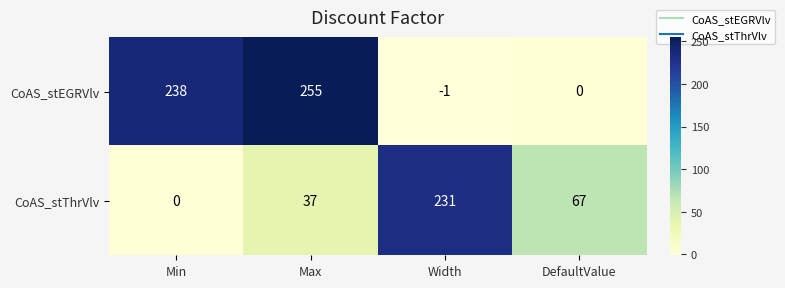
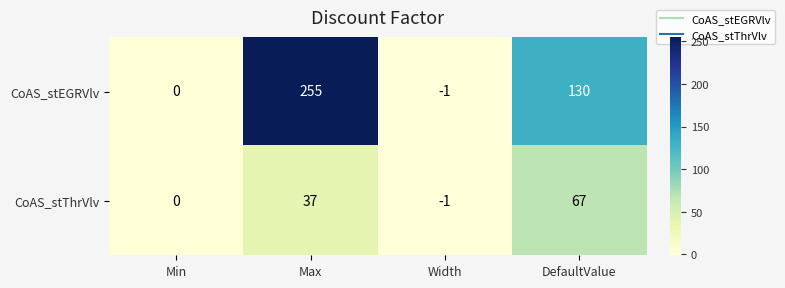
  {
    "CoAS_stEGRVlv": {
-     "Min": 238,
+     "Min": 0,
      "Max": 255,
      "Width": -1,
-     "DefaultValue": 0
+     "DefaultValue": 130
    },
    "CoAS_stThrVlv": {
      "Min": 0,
      "Max": 37,
-     "Width": 231,
+     "Width": -1,
      "DefaultValue": 67
    }
  }
